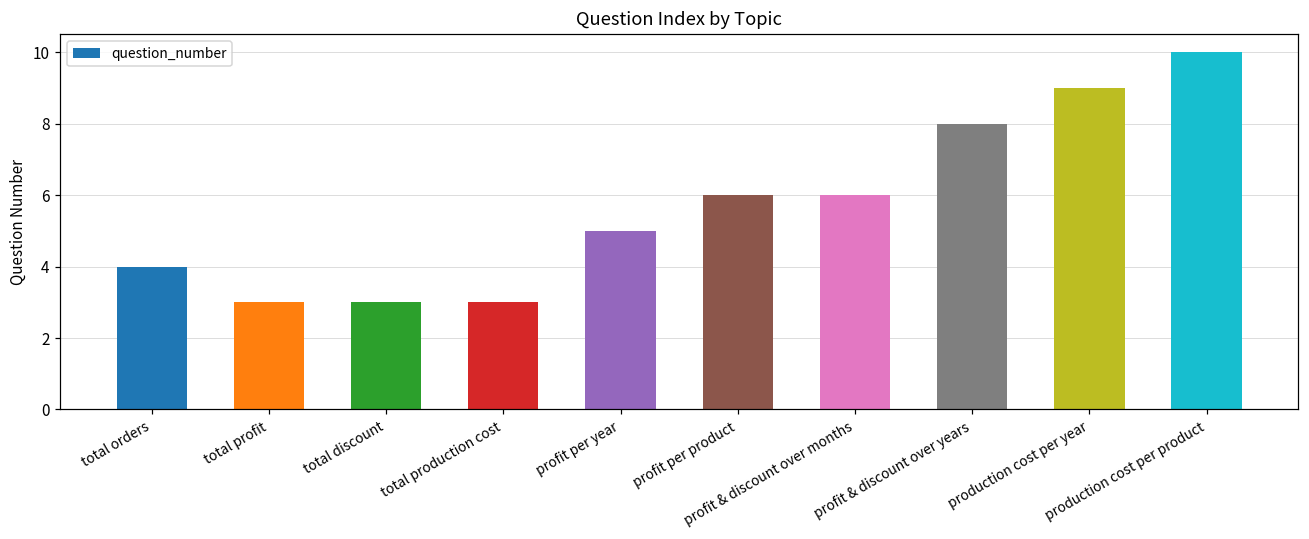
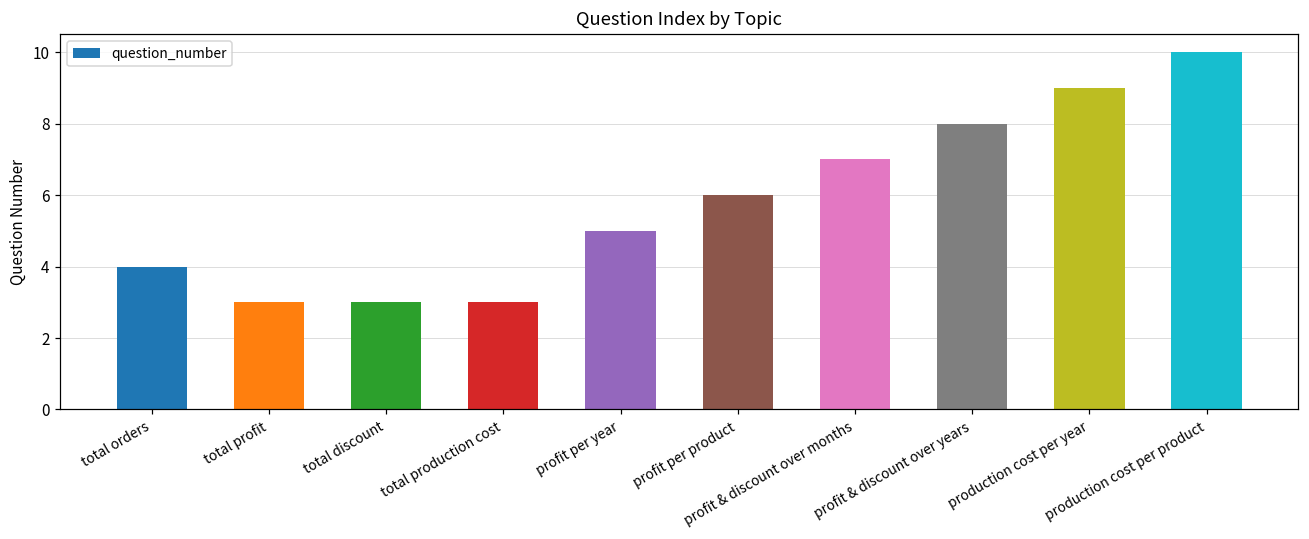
  {
    "total orders": 4,
    "total profit": 3,
    "total discount": 3,
    "total production cost": 3,
    "profit per year": 5,
    "profit per product": 6,
-   "profit & discount over months": 6,
+   "profit & discount over months": 7,
    "profit & discount over years": 8,
    "production cost per year": 9,
    "production cost per product": 10
  }
